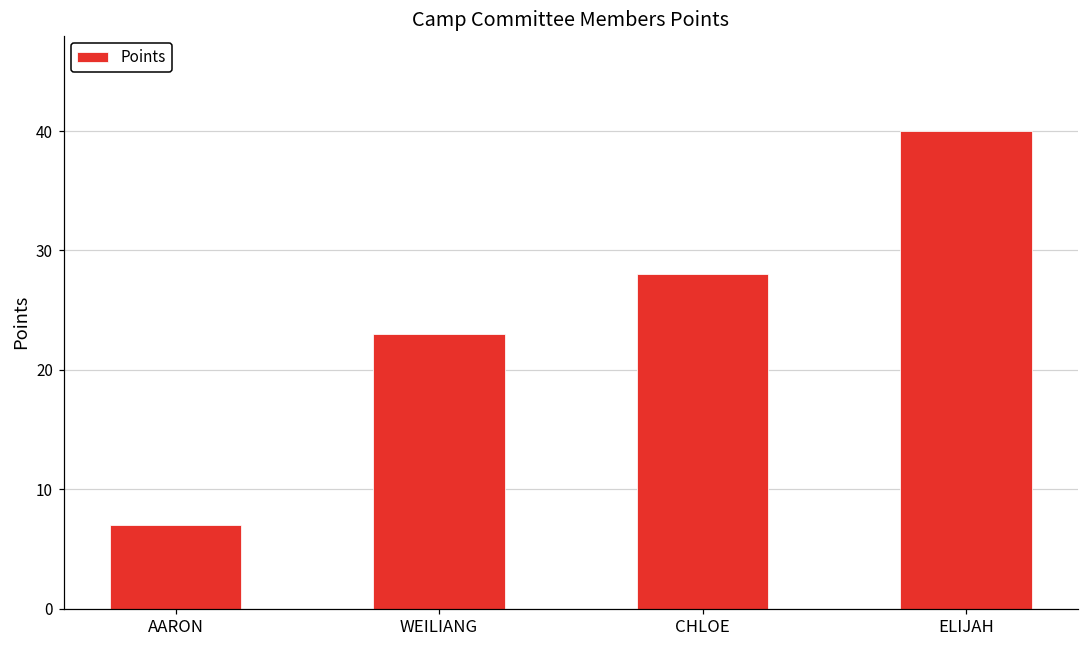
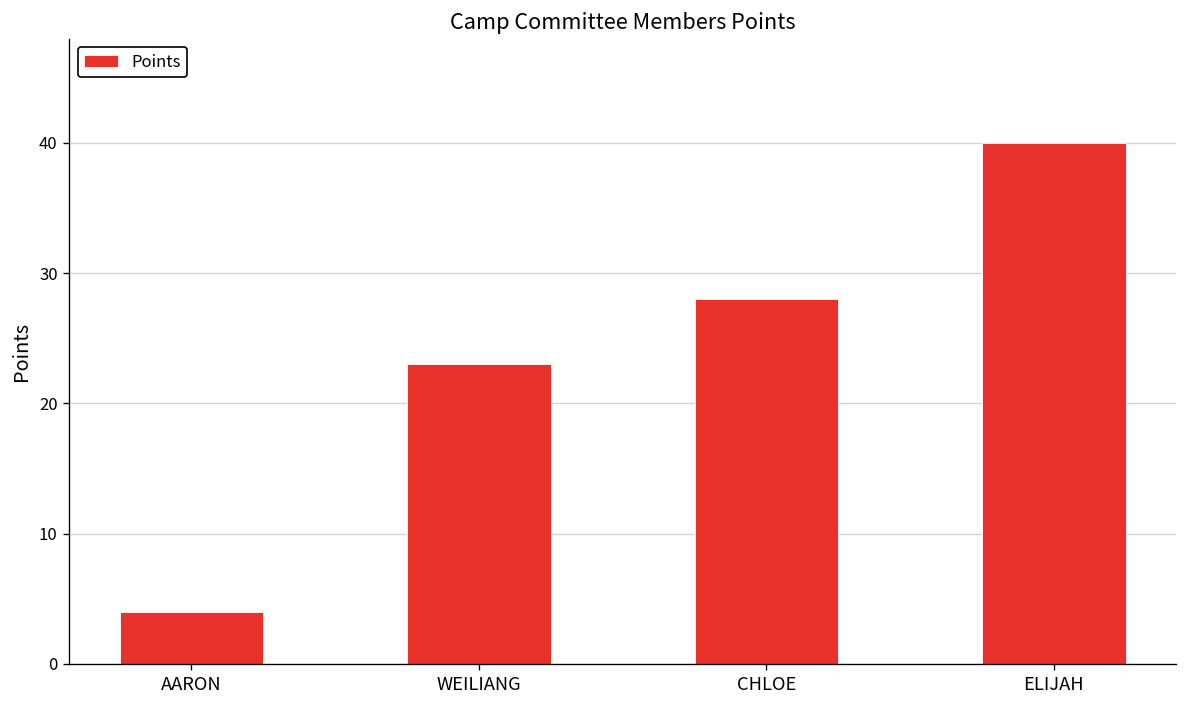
  {
-   "AARON": 7,
+   "AARON": 4,
    "WEILIANG": 23,
    "CHLOE": 28,
    "ELIJAH": 40
  }
